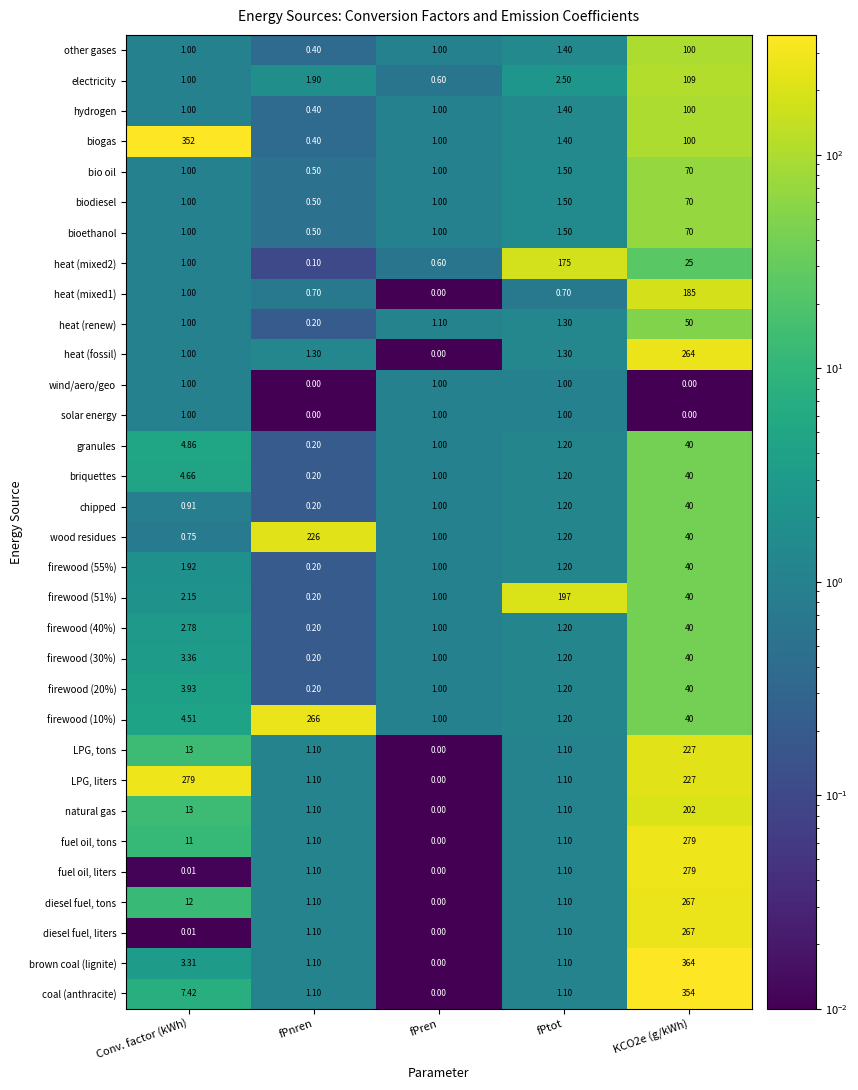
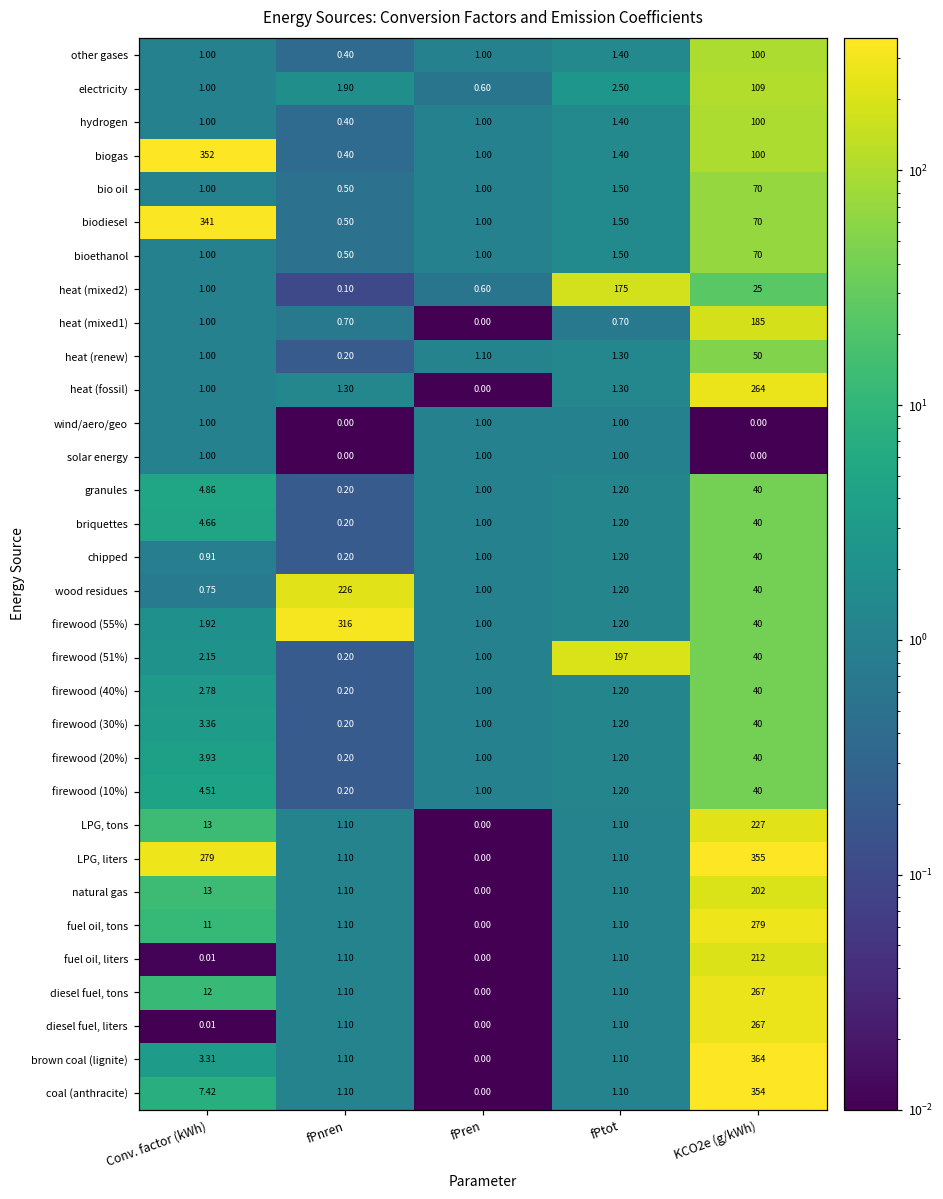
  {
    "other gases": {
      "Conv. factor (kWh)": 1.00,
      "fPnren": 0.40,
      "fPren": 1.00,
      "fPtot": 1.40,
      "KCO2e (g/kWh)": 100
    },
    "electricity": {
      "Conv. factor (kWh)": 1.00,
      "fPnren": 1.90,
      "fPren": 0.60,
      "fPtot": 2.50,
      "KCO2e (g/kWh)": 109
    },
    "hydrogen": {
      "Conv. factor (kWh)": 1.00,
      "fPnren": 0.40,
      "fPren": 1.00,
      "fPtot": 1.40,
      "KCO2e (g/kWh)": 100
    },
    "biogas": {
      "Conv. factor (kWh)": 352,
      "fPnren": 0.40,
      "fPren": 1.00,
      "fPtot": 1.40,
      "KCO2e (g/kWh)": 100
    },
    "bio oil": {
      "Conv. factor (kWh)": 1.00,
      "fPnren": 0.50,
      "fPren": 1.00,
      "fPtot": 1.50,
      "KCO2e (g/kWh)": 70
    },
    "biodiesel": {
-     "Conv. factor (kWh)": 1.00,
+     "Conv. factor (kWh)": 341,
      "fPnren": 0.50,
      "fPren": 1.00,
      "fPtot": 1.50,
      "KCO2e (g/kWh)": 70
    },
    "bioethanol": {
      "Conv. factor (kWh)": 1.00,
      "fPnren": 0.50,
      "fPren": 1.00,
      "fPtot": 1.50,
      "KCO2e (g/kWh)": 70
    },
    "heat (mixed2)": {
      "Conv. factor (kWh)": 1.00,
      "fPnren": 0.10,
      "fPren": 0.60,
      "fPtot": 175,
      "KCO2e (g/kWh)": 25
    },
    "heat (mixed1)": {
      "Conv. factor (kWh)": 1.00,
      "fPnren": 0.70,
      "fPren": 0.00,
      "fPtot": 0.70,
      "KCO2e (g/kWh)": 185
    },
    "heat (renew)": {
      "Conv. factor (kWh)": 1.00,
      "fPnren": 0.20,
      "fPren": 1.10,
      "fPtot": 1.30,
      "KCO2e (g/kWh)": 50
    },
    "heat (fossil)": {
      "Conv. factor (kWh)": 1.00,
      "fPnren": 1.30,
      "fPren": 0.00,
      "fPtot": 1.30,
      "KCO2e (g/kWh)": 264
    },
    "wind/aero/geo": {
      "Conv. factor (kWh)": 1.00,
      "fPnren": 0.00,
      "fPren": 1.00,
      "fPtot": 1.00,
      "KCO2e (g/kWh)": 0.00
    },
    "solar energy": {
      "Conv. factor (kWh)": 1.00,
      "fPnren": 0.00,
      "fPren": 1.00,
      "fPtot": 1.00,
      "KCO2e (g/kWh)": 0.00
    },
    "granules": {
      "Conv. factor (kWh)": 4.86,
      "fPnren": 0.20,
      "fPren": 1.00,
      "fPtot": 1.20,
      "KCO2e (g/kWh)": 40
    },
    "briquettes": {
      "Conv. factor (kWh)": 4.66,
      "fPnren": 0.20,
      "fPren": 1.00,
      "fPtot": 1.20,
      "KCO2e (g/kWh)": 40
    },
    "chipped": {
      "Conv. factor (kWh)": 0.91,
      "fPnren": 0.20,
      "fPren": 1.00,
      "fPtot": 1.20,
      "KCO2e (g/kWh)": 40
    },
    "wood residues": {
      "Conv. factor (kWh)": 0.75,
      "fPnren": 226,
      "fPren": 1.00,
      "fPtot": 1.20,
      "KCO2e (g/kWh)": 40
    },
    "firewood (55%)": {
      "Conv. factor (kWh)": 1.92,
-     "fPnren": 0.20,
+     "fPnren": 316,
      "fPren": 1.00,
      "fPtot": 1.20,
      "KCO2e (g/kWh)": 40
    },
    "firewood (51%)": {
      "Conv. factor (kWh)": 2.15,
      "fPnren": 0.20,
      "fPren": 1.00,
      "fPtot": 197,
      "KCO2e (g/kWh)": 40
    },
    "firewood (40%)": {
      "Conv. factor (kWh)": 2.78,
      "fPnren": 0.20,
      "fPren": 1.00,
      "fPtot": 1.20,
      "KCO2e (g/kWh)": 40
    },
    "firewood (30%)": {
      "Conv. factor (kWh)": 3.36,
      "fPnren": 0.20,
      "fPren": 1.00,
      "fPtot": 1.20,
      "KCO2e (g/kWh)": 40
    },
    "firewood (20%)": {
      "Conv. factor (kWh)": 3.93,
      "fPnren": 0.20,
      "fPren": 1.00,
      "fPtot": 1.20,
      "KCO2e (g/kWh)": 40
    },
    "firewood (10%)": {
      "Conv. factor (kWh)": 4.51,
-     "fPnren": 266,
+     "fPnren": 0.20,
      "fPren": 1.00,
      "fPtot": 1.20,
      "KCO2e (g/kWh)": 40
    },
    "LPG, tons": {
      "Conv. factor (kWh)": 13,
      "fPnren": 1.10,
      "fPren": 0.00,
      "fPtot": 1.10,
      "KCO2e (g/kWh)": 227
    },
    "LPG, liters": {
      "Conv. factor (kWh)": 279,
      "fPnren": 1.10,
      "fPren": 0.00,
      "fPtot": 1.10,
-     "KCO2e (g/kWh)": 227
+     "KCO2e (g/kWh)": 355
    },
    "natural gas": {
      "Conv. factor (kWh)": 13,
      "fPnren": 1.10,
      "fPren": 0.00,
      "fPtot": 1.10,
      "KCO2e (g/kWh)": 202
    },
    "fuel oil, tons": {
      "Conv. factor (kWh)": 11,
      "fPnren": 1.10,
      "fPren": 0.00,
      "fPtot": 1.10,
      "KCO2e (g/kWh)": 279
    },
    "fuel oil, liters": {
      "Conv. factor (kWh)": 0.01,
      "fPnren": 1.10,
      "fPren": 0.00,
      "fPtot": 1.10,
-     "KCO2e (g/kWh)": 279
+     "KCO2e (g/kWh)": 212
    },
    "diesel fuel, tons": {
      "Conv. factor (kWh)": 12,
      "fPnren": 1.10,
      "fPren": 0.00,
      "fPtot": 1.10,
      "KCO2e (g/kWh)": 267
    },
    "diesel fuel, liters": {
      "Conv. factor (kWh)": 0.01,
      "fPnren": 1.10,
      "fPren": 0.00,
      "fPtot": 1.10,
      "KCO2e (g/kWh)": 267
    },
    "brown coal (lignite)": {
      "Conv. factor (kWh)": 3.31,
      "fPnren": 1.10,
      "fPren": 0.00,
      "fPtot": 1.10,
      "KCO2e (g/kWh)": 364
    },
    "coal (anthracite)": {
      "Conv. factor (kWh)": 7.42,
      "fPnren": 1.10,
      "fPren": 0.00,
      "fPtot": 1.10,
      "KCO2e (g/kWh)": 354
    }
  }
